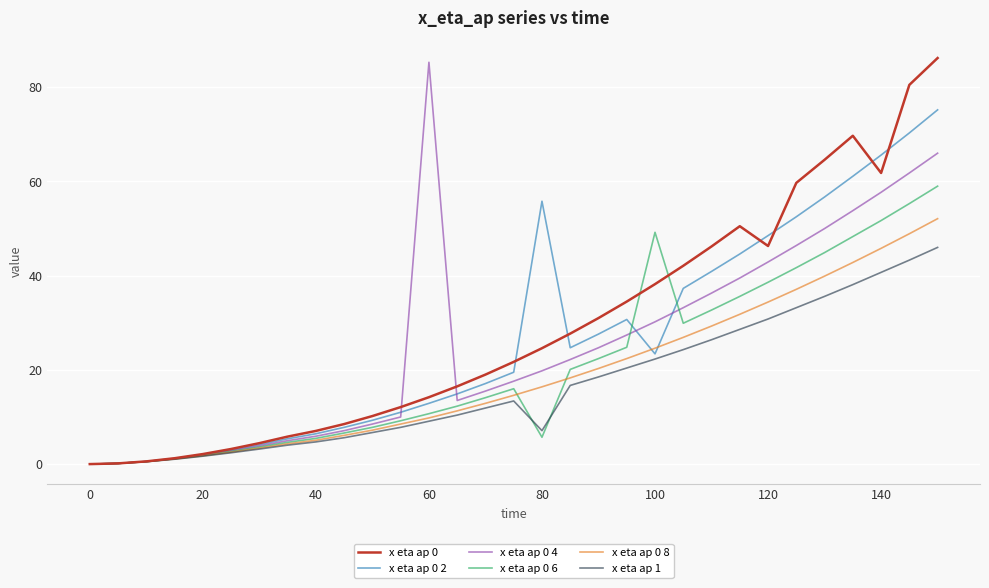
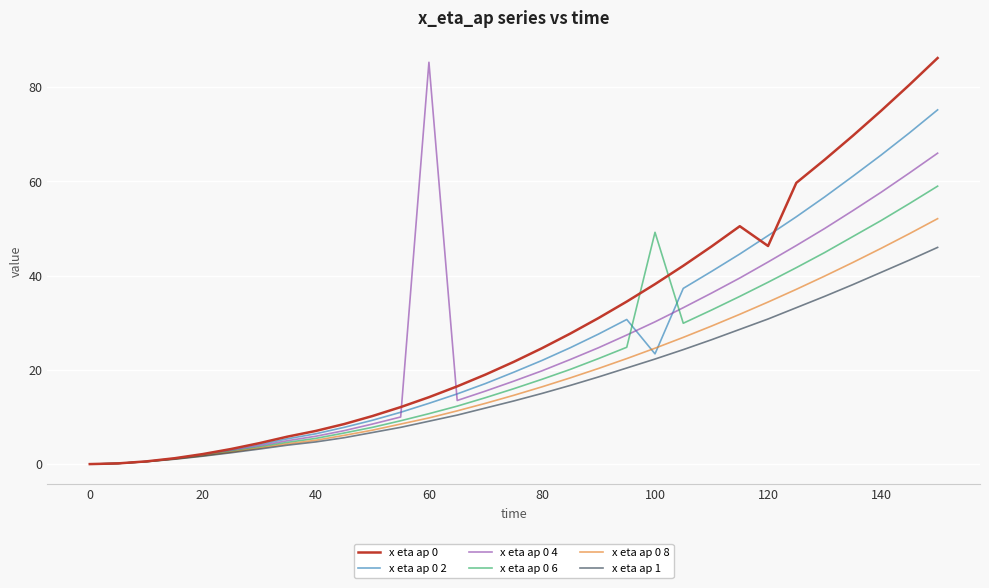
  {
    "x eta ap 0": {
      "40": 7,
      "60": 14,
      "80": 25,
      "100": 38,
      "120": 46,
-     "140": 62
+     "140": 75
    },
    "x eta ap 0 2": {
      "60": 13,
-     "80": 56,
+     "80": 22,
      "100": 23,
      "120": 49,
      "140": 66
    },
    "x eta ap 0 4": {
      "60": 85,
      "80": 20,
      "100": 30,
      "120": 43,
      "140": 58
    },
    "x eta ap 0 6": {
      "60": 11,
-     "80": 6,
+     "80": 18,
      "100": 49,
      "120": 39,
      "140": 52
    },
    "x eta ap 0 8": {
      "60": 10,
      "80": 16,
      "100": 25,
      "120": 34,
      "140": 46
    },
    "x eta ap 1": {
      "60": 9,
-     "80": 7,
+     "80": 15,
      "100": 22,
      "120": 31,
      "140": 41
    }
  }
